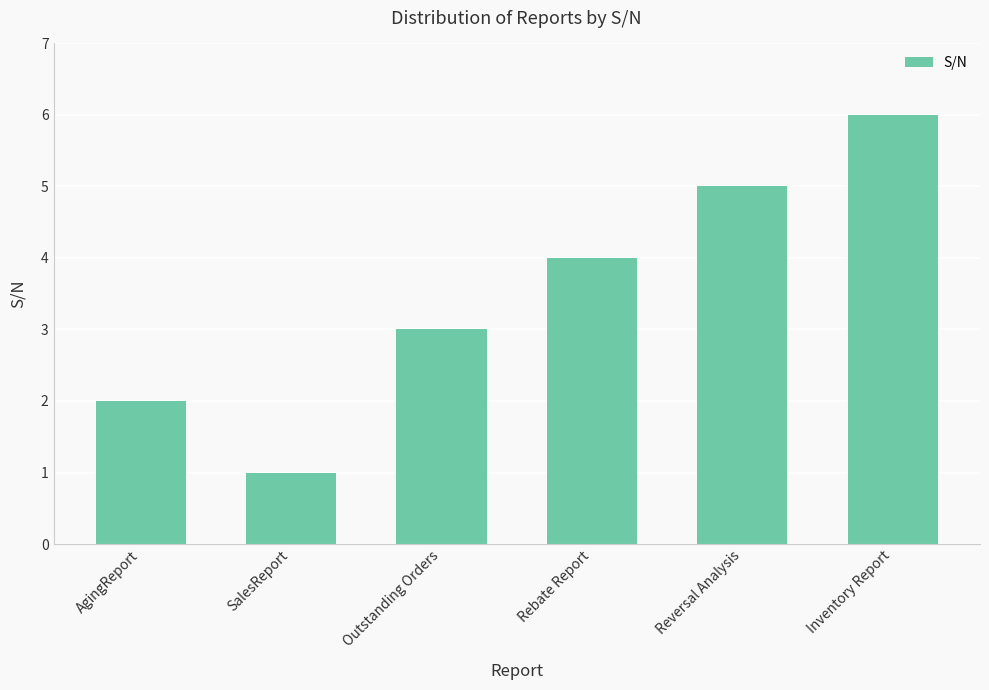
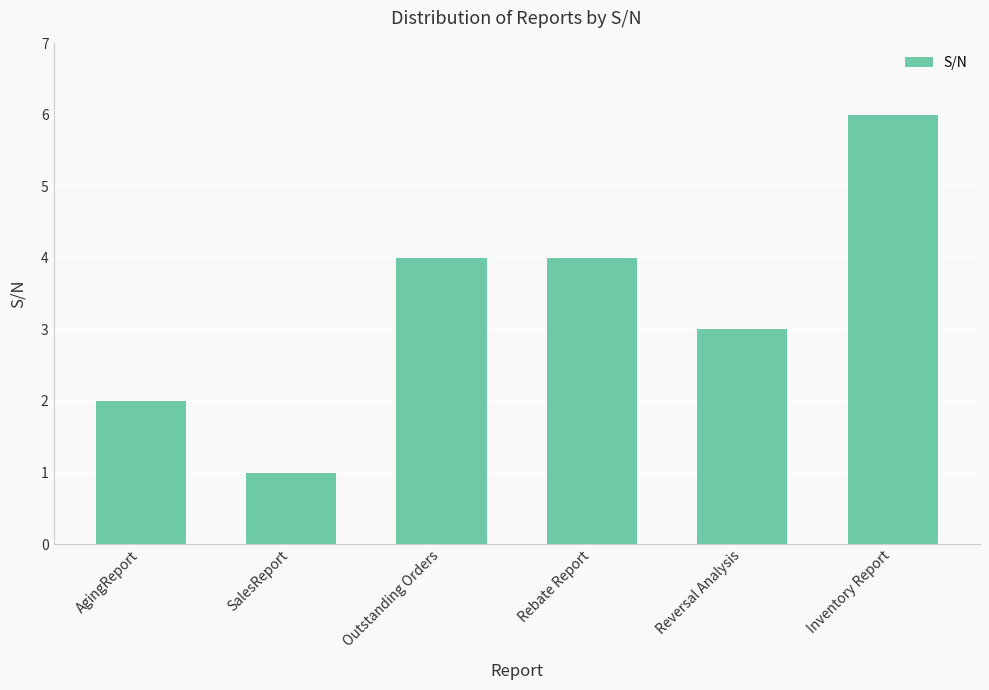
  {
    "AgingReport": 2,
    "SalesReport": 1,
-   "Outstanding Orders": 3,
+   "Outstanding Orders": 4,
    "Rebate Report": 4,
-   "Reversal Analysis": 5,
+   "Reversal Analysis": 3,
    "Inventory Report": 6
  }
